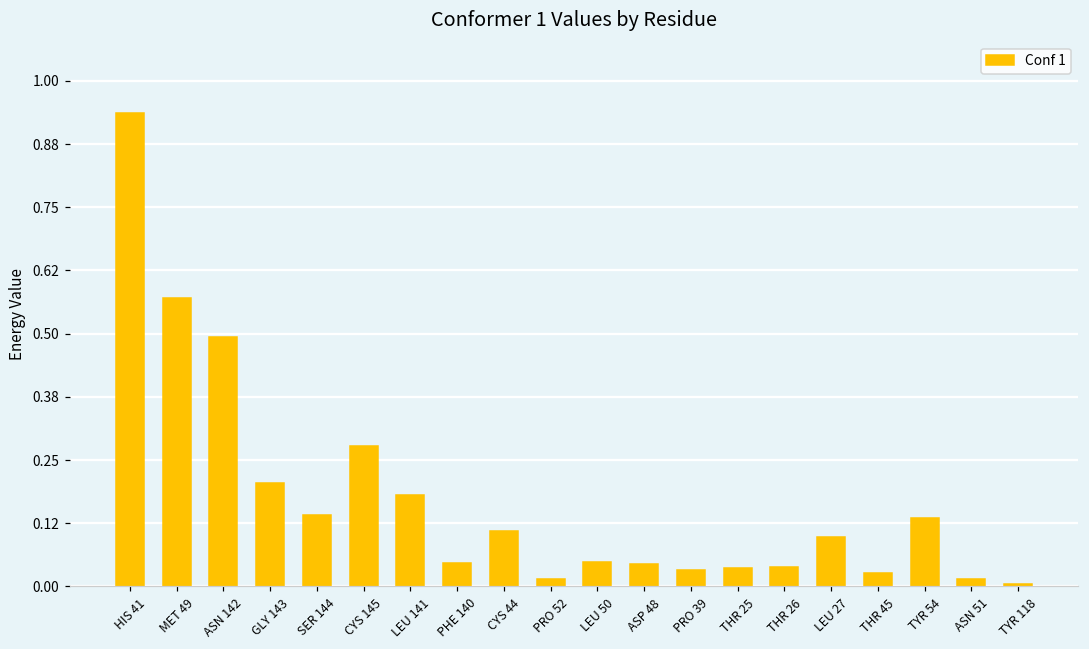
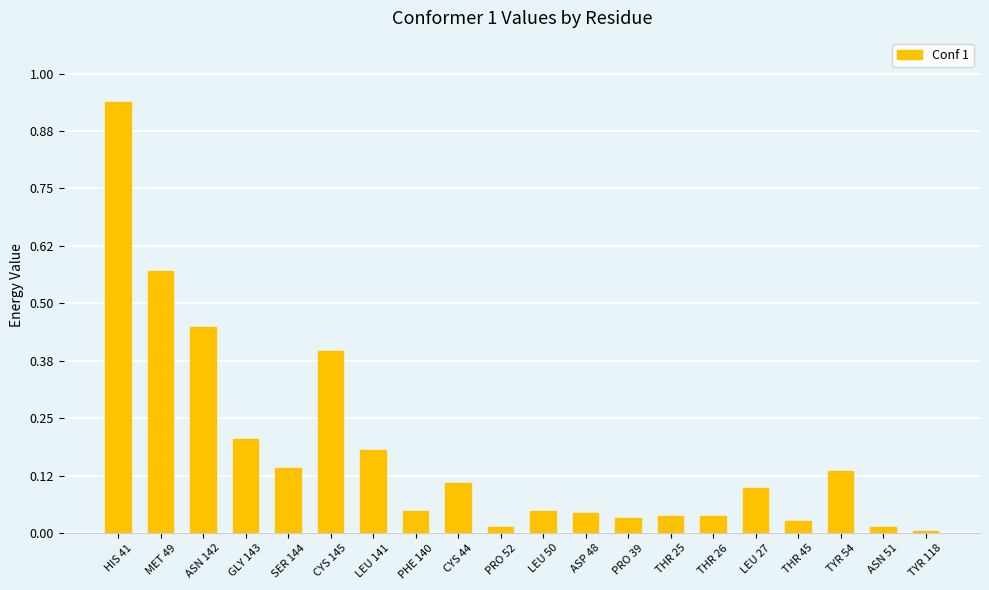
  {
    "HIS 41": 0.94,
    "MET 49": 0.57,
-   "ASN 142": 0.49,
+   "ASN 142": 0.45,
    "GLY 143": 0.21,
    "SER 144": 0.14,
-   "CYS 145": 0.28,
+   "CYS 145": 0.40,
    "LEU 141": 0.18,
    "PHE 140": 0.05,
    "CYS 44": 0.11,
    "PRO 52": 0.01,
    "LEU 50": 0.05,
    "ASP 48": 0.04,
    "PRO 39": 0.03,
    "THR 25": 0.04,
    "THR 26": 0.04,
    "LEU 27": 0.10,
    "THR 45": 0.03,
    "TYR 54": 0.14,
    "ASN 51": 0.01
  }
